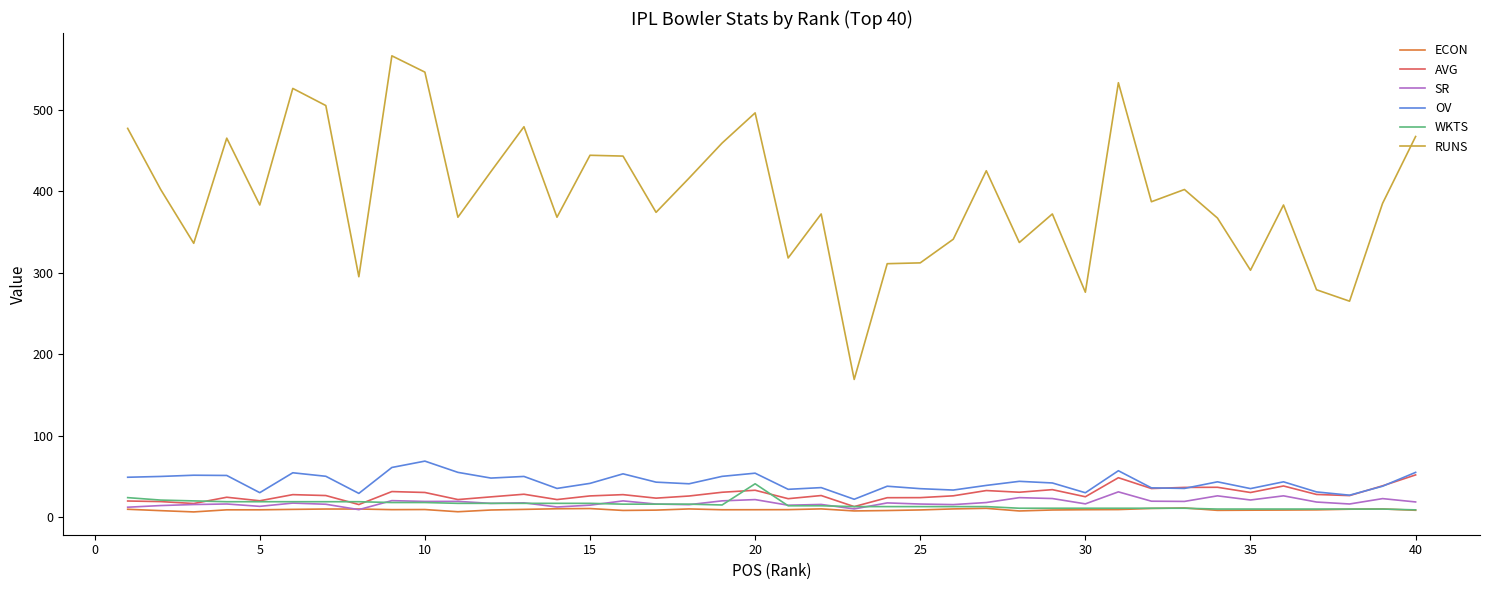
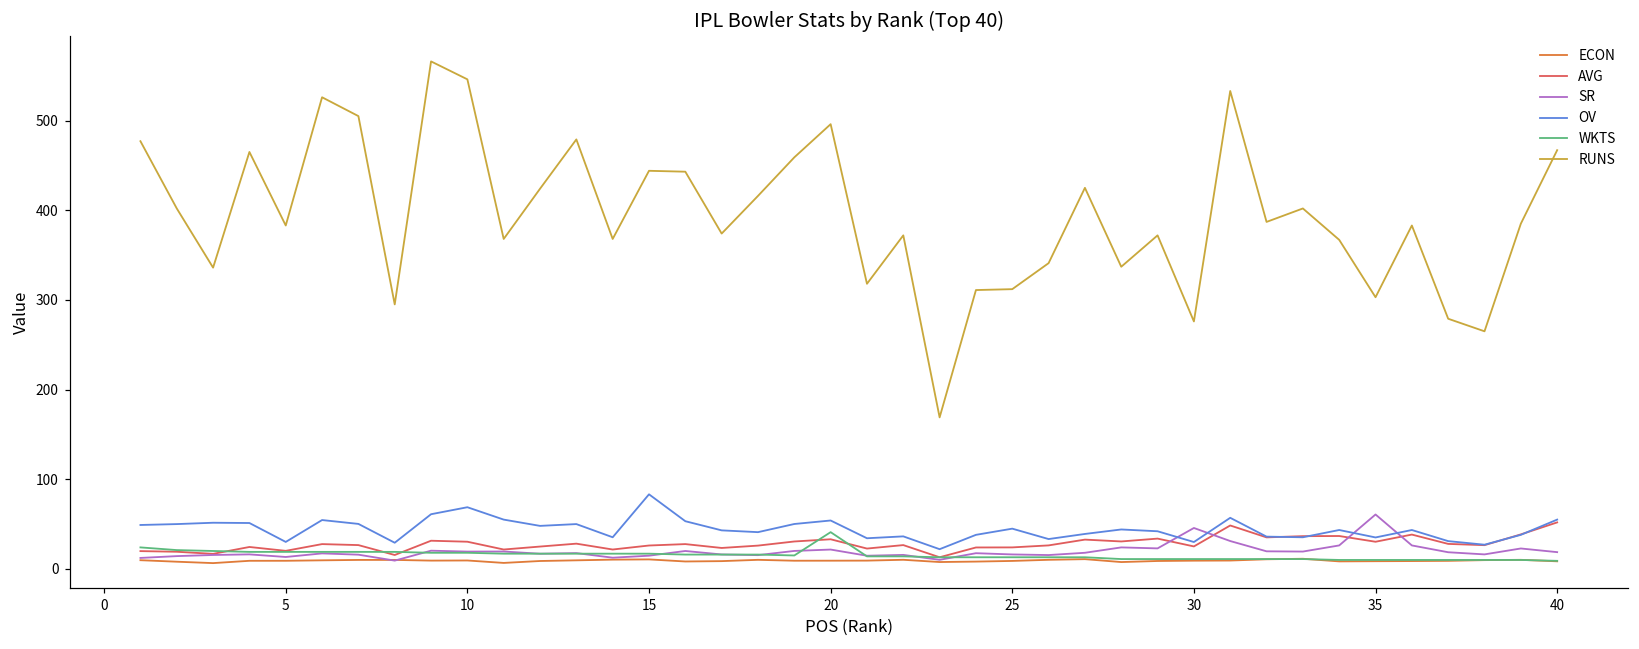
  {
    "SR": {
      "5": 10,
      "20": 20,
      "25": 20,
-     "30": 20,
-     "35": 20,
+     "30": 50,
+     "35": 60,
      "40": 20
    },
    "OV": {
      "5": 30,
      "10": 70,
-     "15": 40,
+     "15": 80,
      "20": 50,
-     "25": 35,
+     "25": 45,
      "30": 30,
      "35": 40
    },
    "WKTS": {
      "20": 40,
      "25": 10
    }
  }
